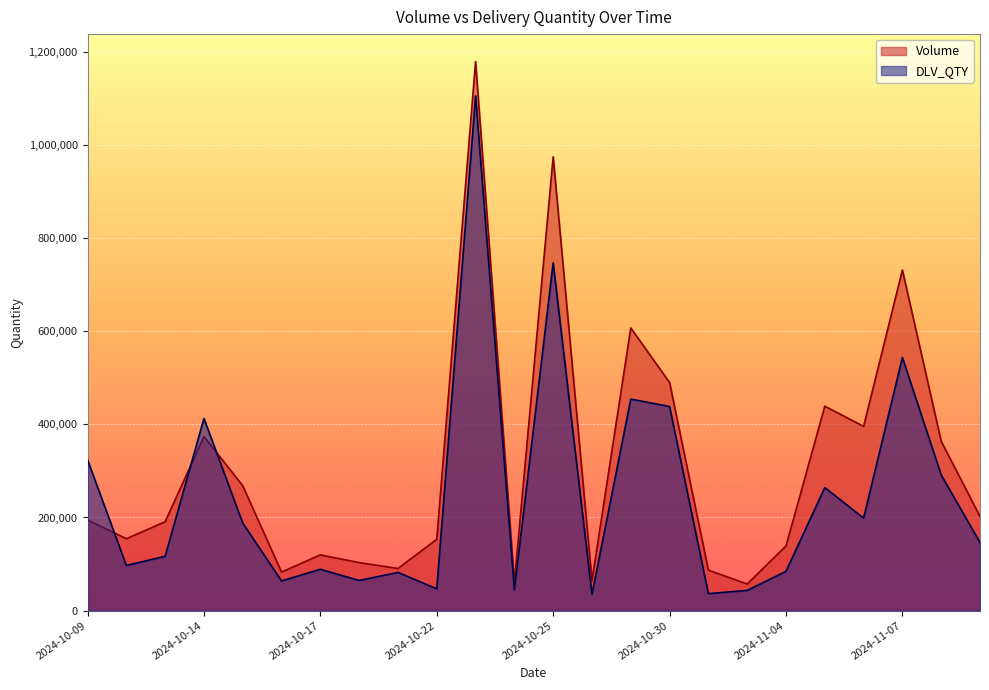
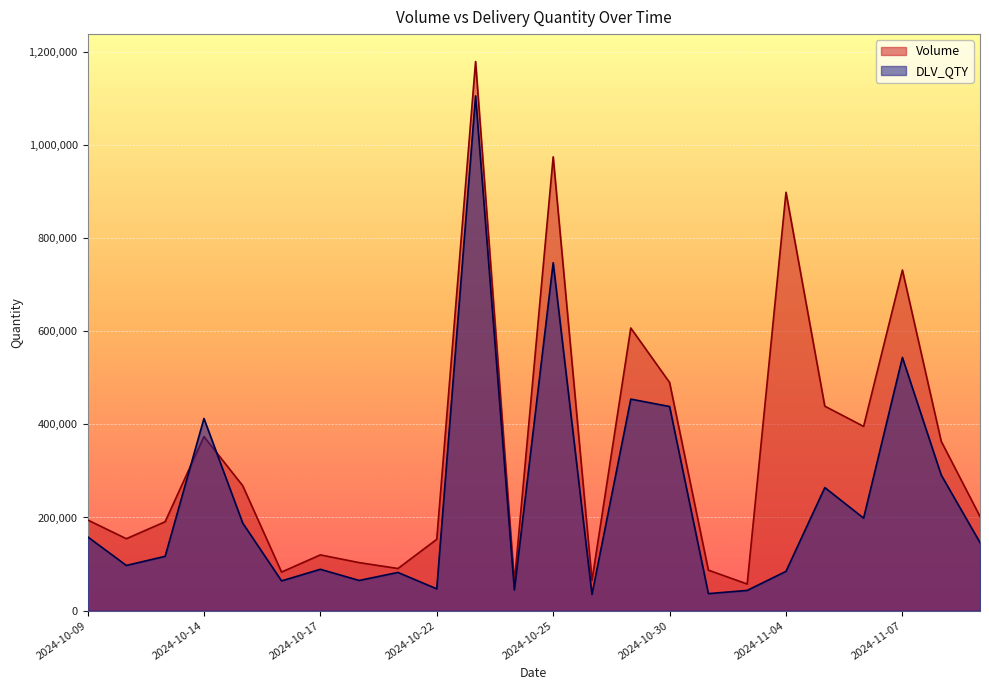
  {
    "Volume": {
      "2024-10-09": "190,000",
      "2024-10-14": "370,000",
      "2024-10-17": "120,000",
      "2024-10-22": "150,000",
      "2024-10-25": "970,000",
      "2024-10-30": "490,000",
-     "2024-11-04": "140,000",
+     "2024-11-04": "900,000",
      "2024-11-07": "730,000"
    },
    "DLV_QTY": {
-     "2024-10-09": "320,000",
+     "2024-10-09": "160,000",
      "2024-10-14": "410,000",
      "2024-10-17": "90,000",
      "2024-10-22": "50,000",
      "2024-10-25": "750,000",
      "2024-10-30": "440,000",
      "2024-11-04": "80,000",
      "2024-11-07": "540,000"
    }
  }
